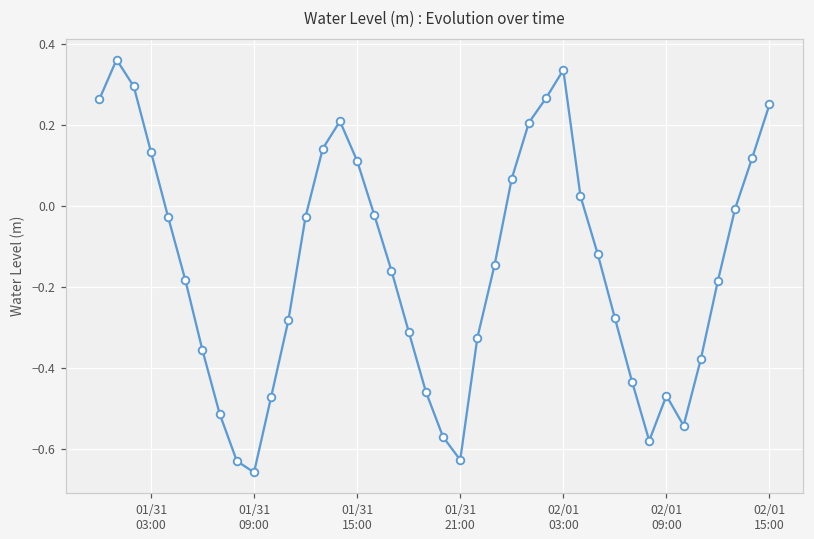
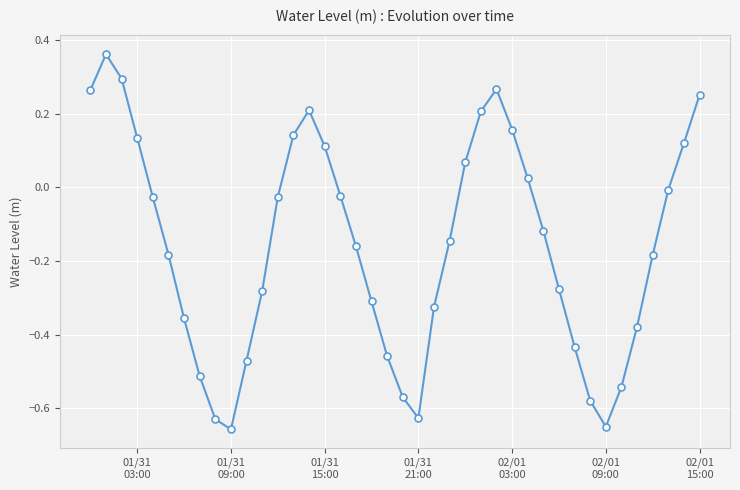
  {
    "01/31 03:00": 0.13,
    "01/31 09:00": -0.66,
    "01/31 15:00": 0.11,
    "01/31 21:00": -0.63,
-   "02/01 03:00": 0.34,
-   "02/01 09:00": -0.47,
+   "02/01 03:00": 0.16,
+   "02/01 09:00": -0.65,
    "02/01 15:00": 0.25
  }
